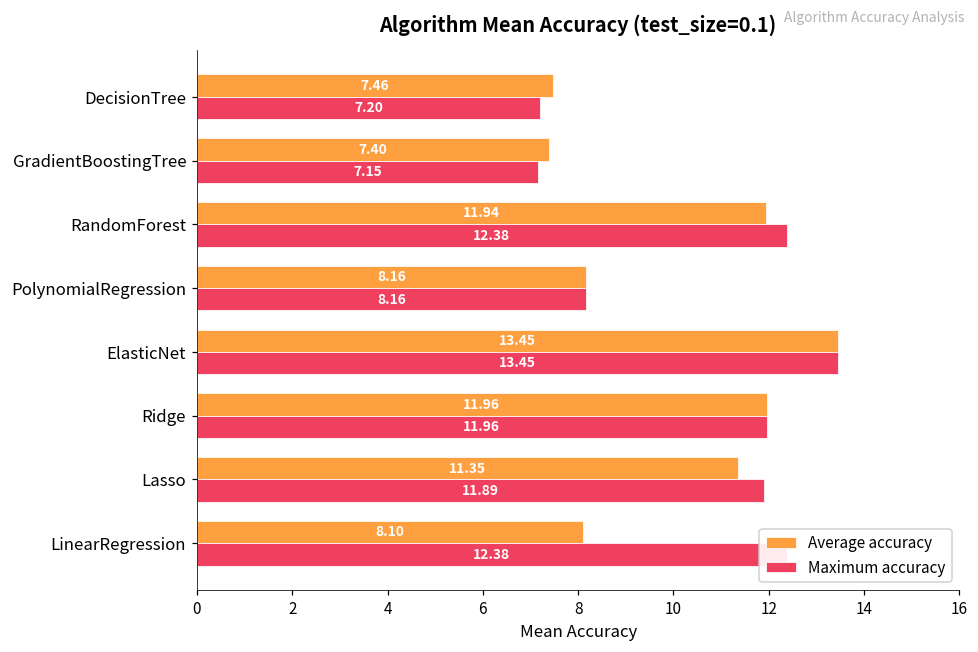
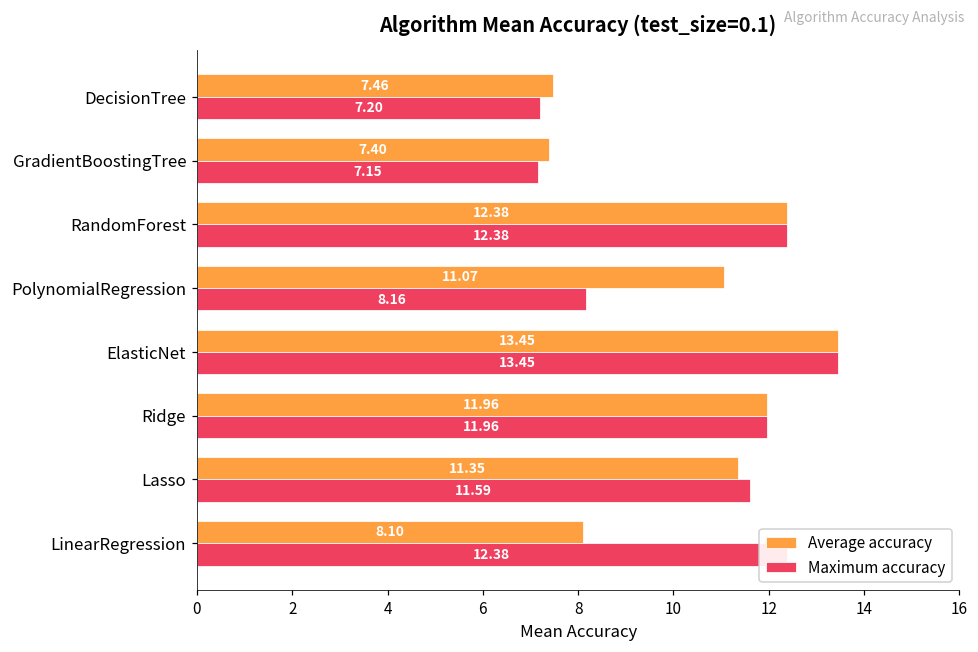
  {
    "Average accuracy": {
      "DecisionTree": 7.46,
      "GradientBoostingTree": 7.40,
-     "RandomForest": 11.94,
-     "PolynomialRegression": 8.16,
+     "RandomForest": 12.38,
+     "PolynomialRegression": 11.07,
      "ElasticNet": 13.45,
      "Ridge": 11.96,
      "Lasso": 11.35,
      "LinearRegression": 8.10
    },
    "Maximum accuracy": {
      "DecisionTree": 7.20,
      "GradientBoostingTree": 7.15,
      "RandomForest": 12.38,
      "PolynomialRegression": 8.16,
      "ElasticNet": 13.45,
      "Ridge": 11.96,
-     "Lasso": 11.89
+     "Lasso": 11.59
    }
  }
